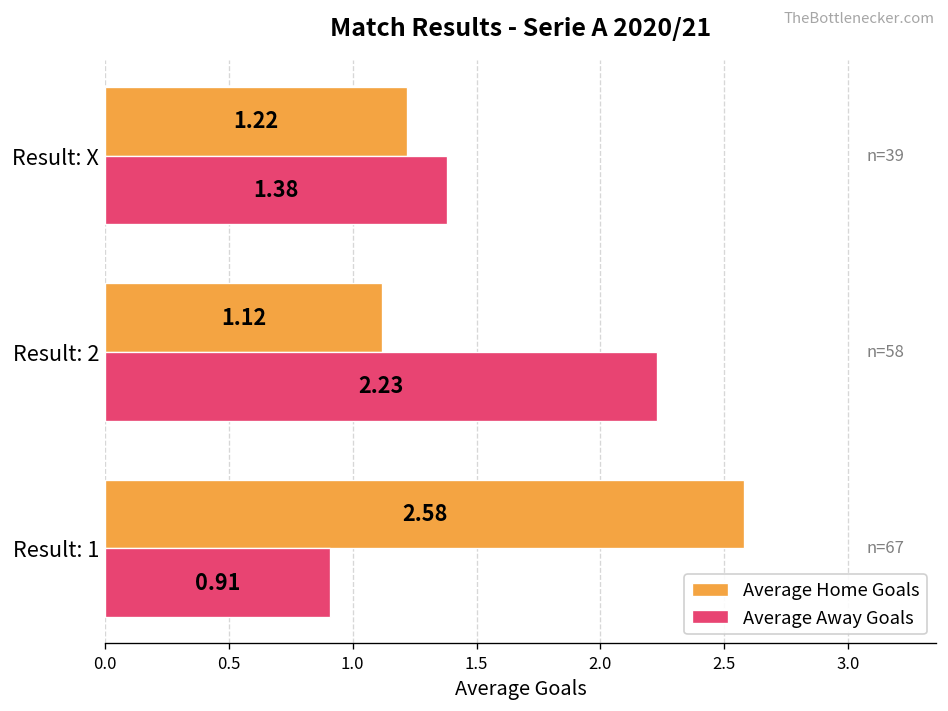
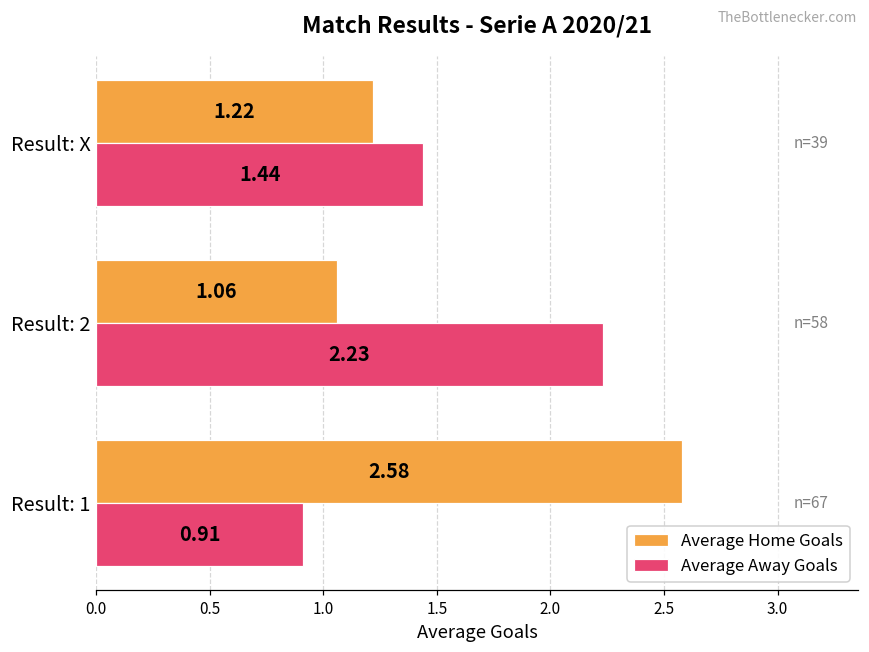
  {
    "Average Home Goals": {
      "Result: X": 1.22,
-     "Result: 2": 1.12,
+     "Result: 2": 1.06,
      "Result: 1": 2.58
    },
    "Average Away Goals": {
-     "Result: X": 1.38,
+     "Result: X": 1.44,
      "Result: 2": 2.23,
      "Result: 1": 0.91
    }
  }
